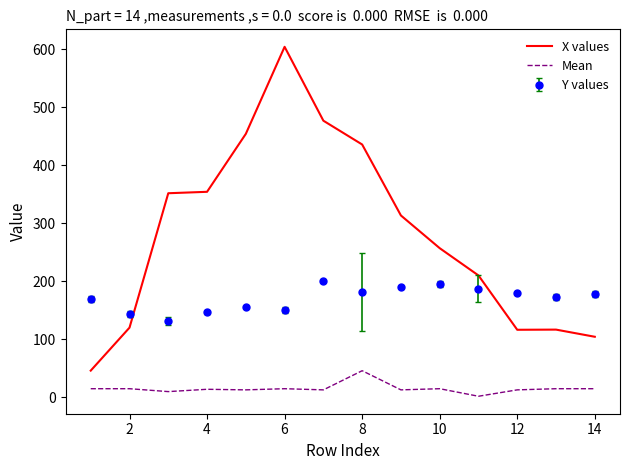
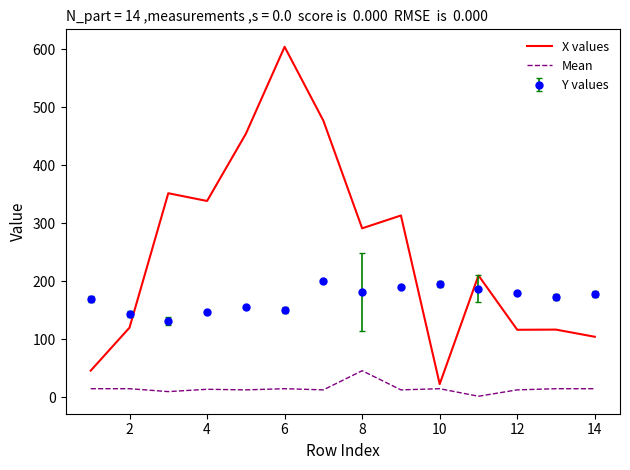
  {
    "X values": {
      "2": 120,
-     "4": 350,
+     "4": 340,
      "6": 600,
-     "8": 440,
-     "10": 260,
+     "8": 290,
+     "10": 20,
      "12": 120,
      "14": 100
    },
    "Mean": {
      "2": 20,
      "4": 10,
      "6": 20,
      "8": 50,
      "10": 20,
      "12": 10,
      "14": 20
    }
  }
